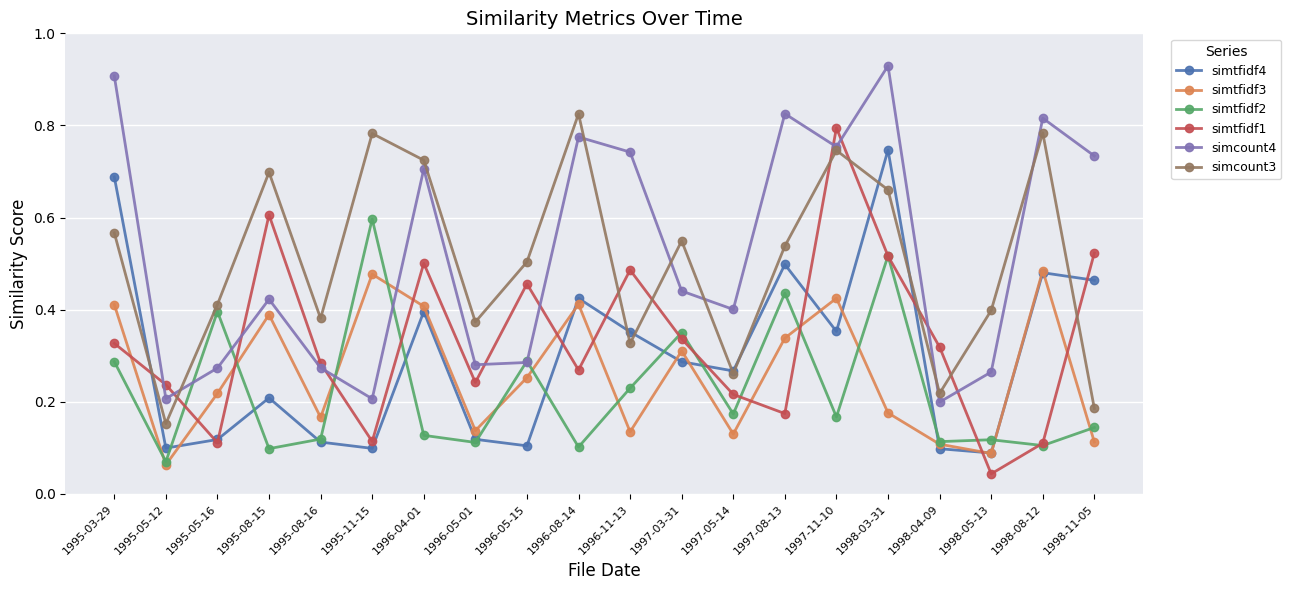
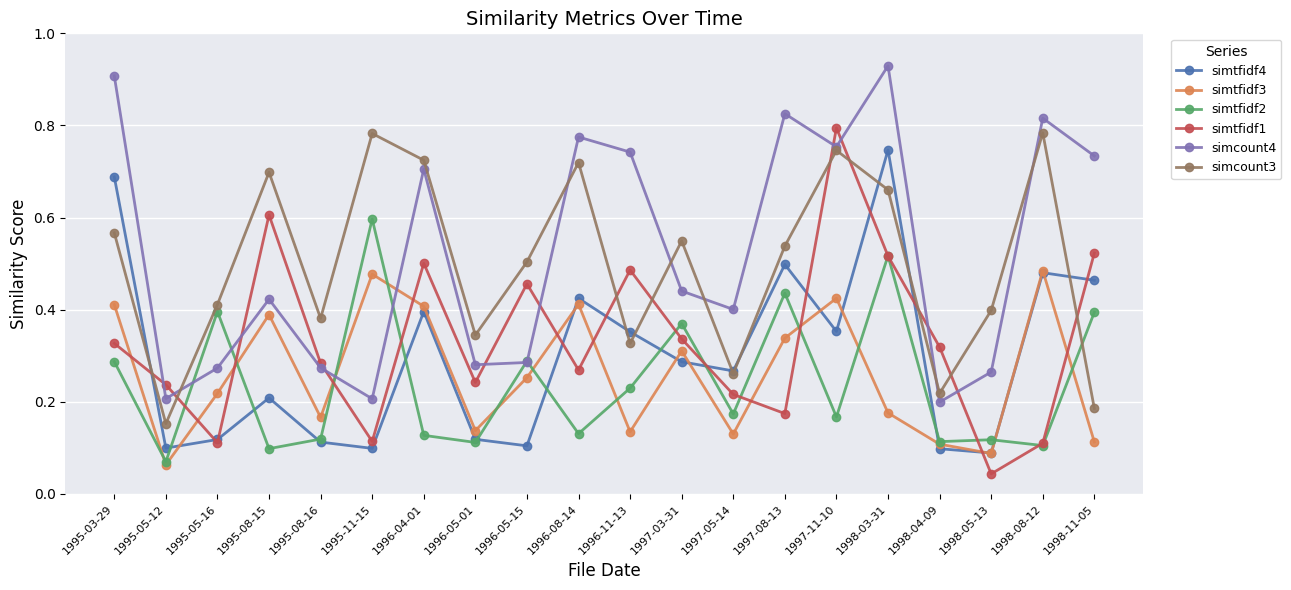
  {
    "simtfidf2": {
      "1995-03-29": 0.29,
      "1995-05-12": 0.07,
      "1995-05-16": 0.40,
      "1995-08-15": 0.10,
      "1995-08-16": 0.12,
      "1995-11-15": 0.60,
      "1996-04-01": 0.13,
      "1996-05-01": 0.11,
-     "1996-08-14": 0.10,
+     "1996-08-14": 0.13,
      "1996-11-13": 0.23,
-     "1997-03-31": 0.35,
+     "1997-03-31": 0.37,
      "1997-05-14": 0.17,
      "1997-08-13": 0.44,
      "1997-11-10": 0.17,
      "1998-04-09": 0.11,
      "1998-05-13": 0.12,
-     "1998-11-05": 0.14
+     "1998-11-05": 0.39
    },
    "simcount3": {
      "1995-03-29": 0.57,
      "1995-05-12": 0.15,
      "1995-05-16": 0.41,
      "1995-08-15": 0.70,
      "1995-08-16": 0.38,
      "1995-11-15": 0.78,
      "1996-04-01": 0.72,
-     "1996-05-01": 0.37,
+     "1996-05-01": 0.34,
      "1996-05-15": 0.50,
-     "1996-08-14": 0.83,
+     "1996-08-14": 0.72,
      "1996-11-13": 0.33,
      "1997-03-31": 0.55,
      "1997-05-14": 0.26,
      "1997-08-13": 0.54,
      "1997-11-10": 0.75,
      "1998-03-31": 0.66,
      "1998-04-09": 0.22,
      "1998-05-13": 0.40,
      "1998-08-12": 0.78,
      "1998-11-05": 0.19
    }
  }
